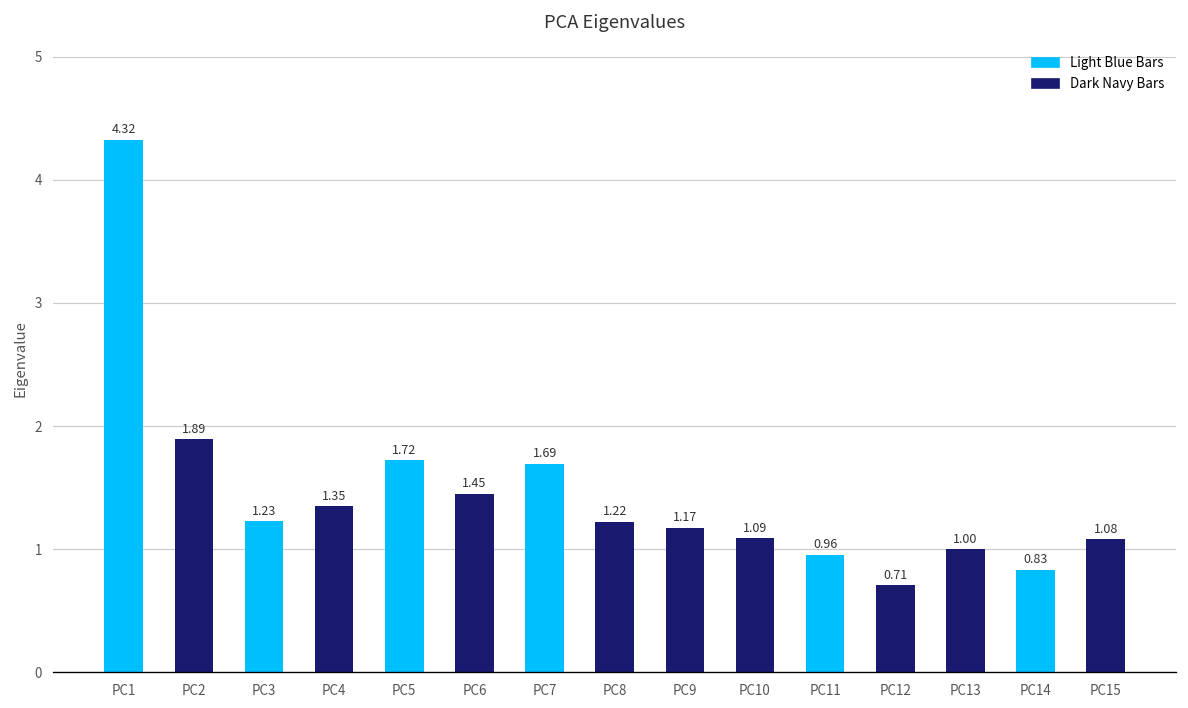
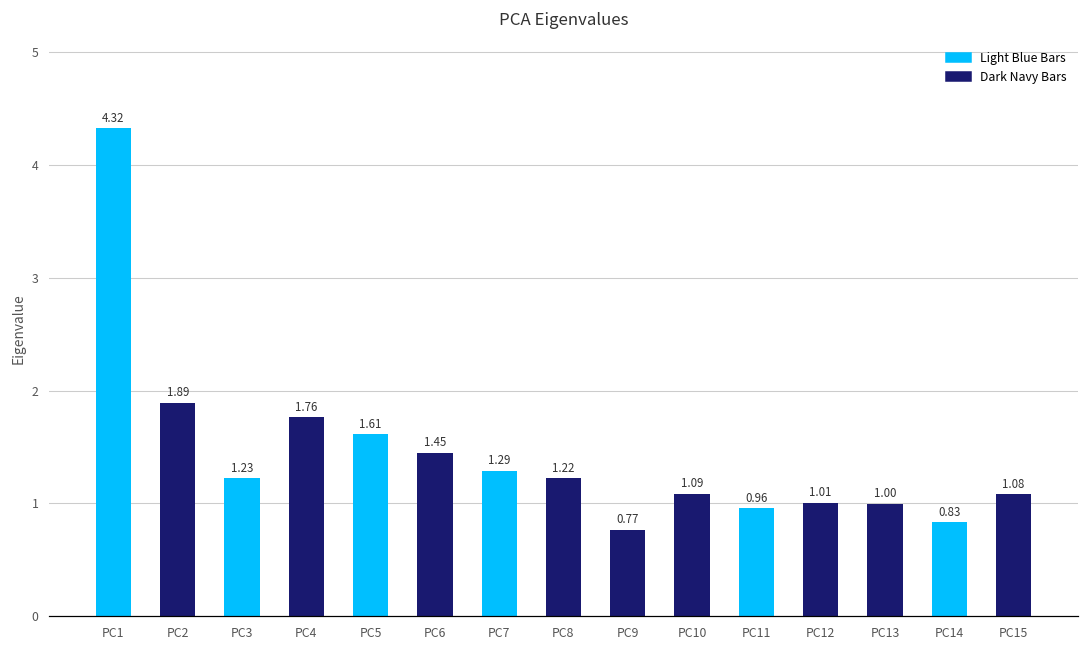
  {
    "PC1": 4.32,
    "PC2": 1.89,
    "PC3": 1.23,
-   "PC4": 1.35,
-   "PC5": 1.72,
+   "PC4": 1.76,
+   "PC5": 1.61,
    "PC6": 1.45,
-   "PC7": 1.69,
+   "PC7": 1.29,
    "PC8": 1.22,
-   "PC9": 1.17,
+   "PC9": 0.77,
    "PC10": 1.09,
    "PC11": 0.96,
-   "PC12": 0.71,
+   "PC12": 1.01,
    "PC13": 1.00,
    "PC14": 0.83,
    "PC15": 1.08
  }
